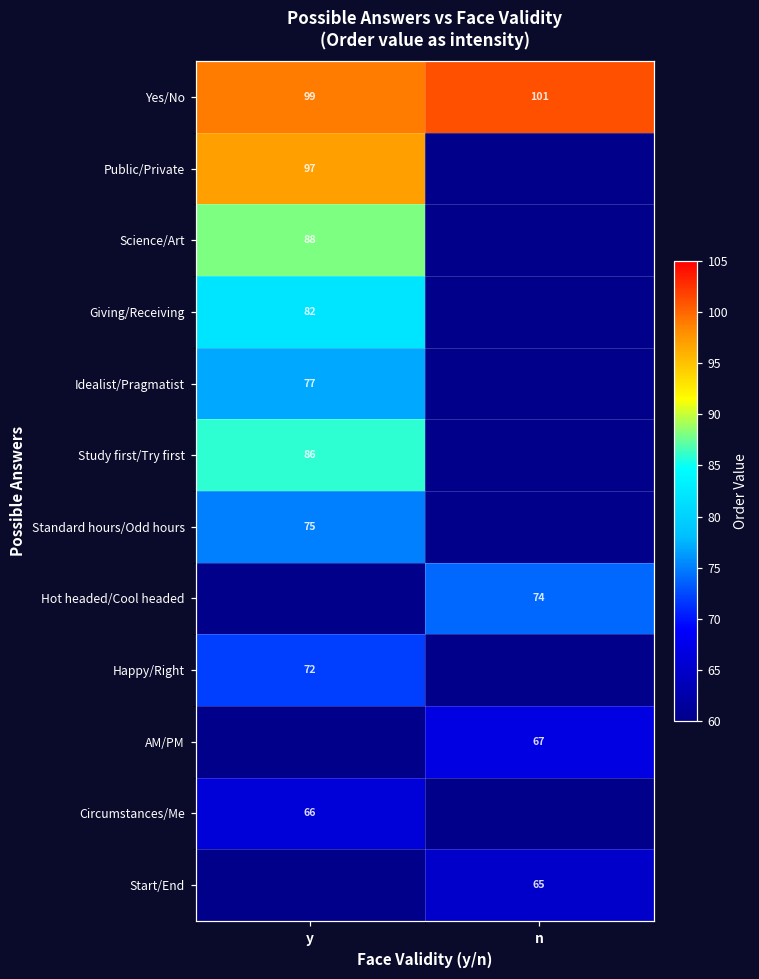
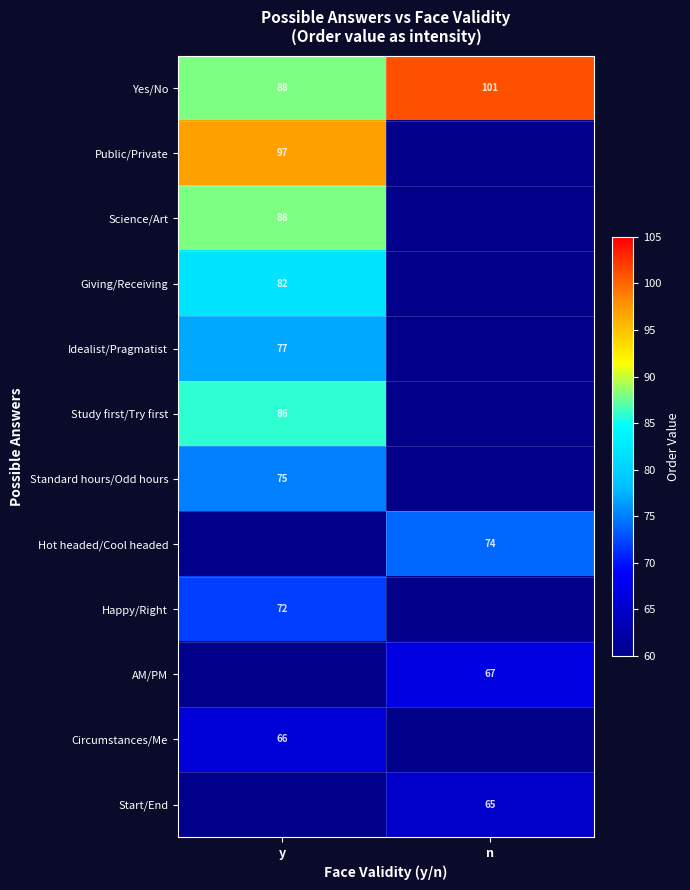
  {
    "Yes/No": {
-     "y": 99,
+     "y": 88,
      "n": 101
    },
    "Public/Private": {
      "y": 97
    },
    "Science/Art": {
      "y": 88
    },
    "Giving/Receiving": {
      "y": 82
    },
    "Idealist/Pragmatist": {
      "y": 77
    },
    "Study first/Try first": {
      "y": 86
    },
    "Standard hours/Odd hours": {
      "y": 75
    },
    "Hot headed/Cool headed": {
      "n": 74
    },
    "Happy/Right": {
      "y": 72
    },
    "AM/PM": {
      "n": 67
    },
    "Circumstances/Me": {
      "y": 66
    },
    "Start/End": {
      "n": 65
    }
  }
